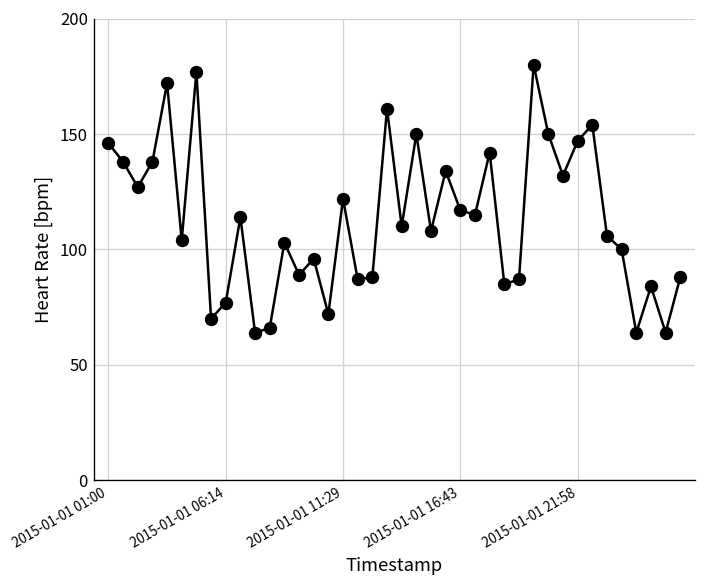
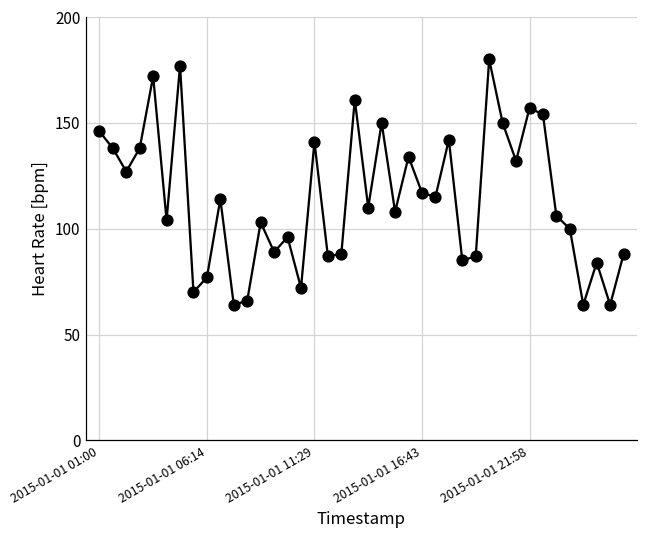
  {
    "2015-01-01 01:00": 146,
    "2015-01-01 06:14": 77,
-   "2015-01-01 11:29": 122,
+   "2015-01-01 11:29": 141,
    "2015-01-01 16:43": 117,
-   "2015-01-01 21:58": 147
+   "2015-01-01 21:58": 157
  }
